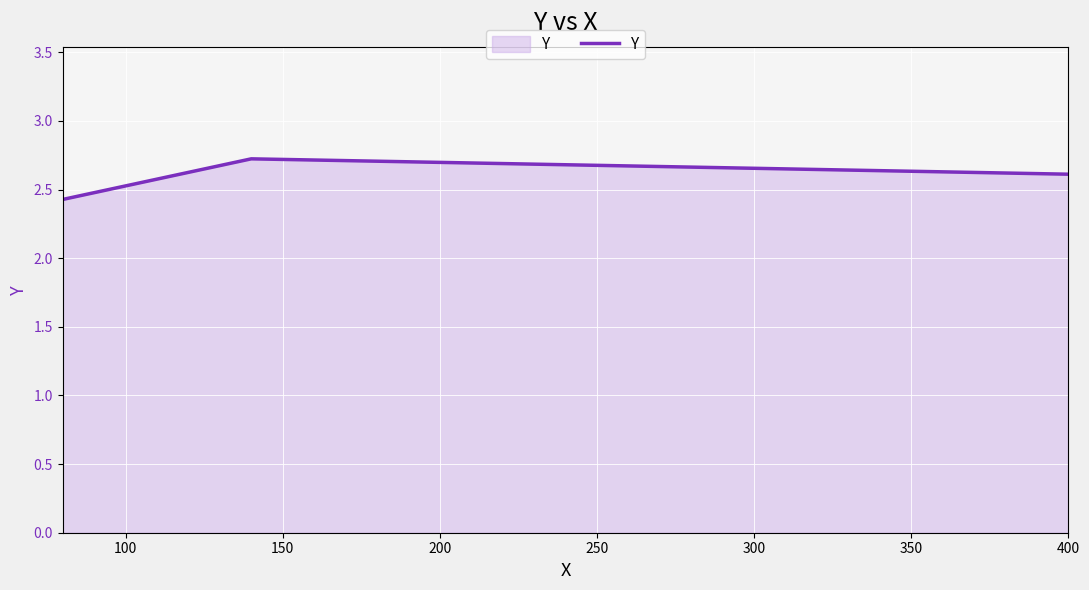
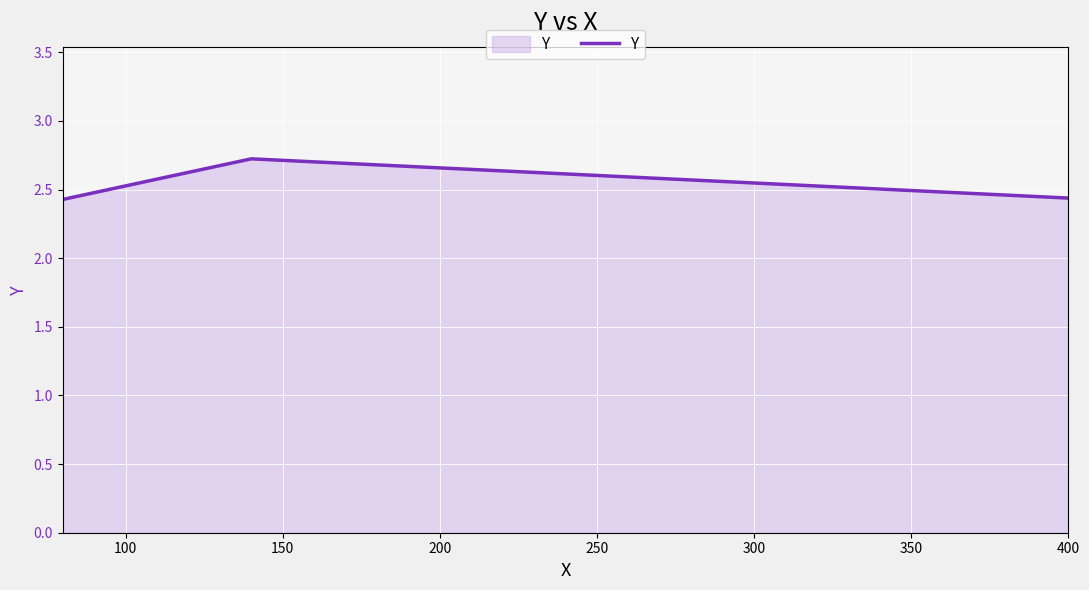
  {
-   "400": 2.61
+   "400": 2.44
  }
